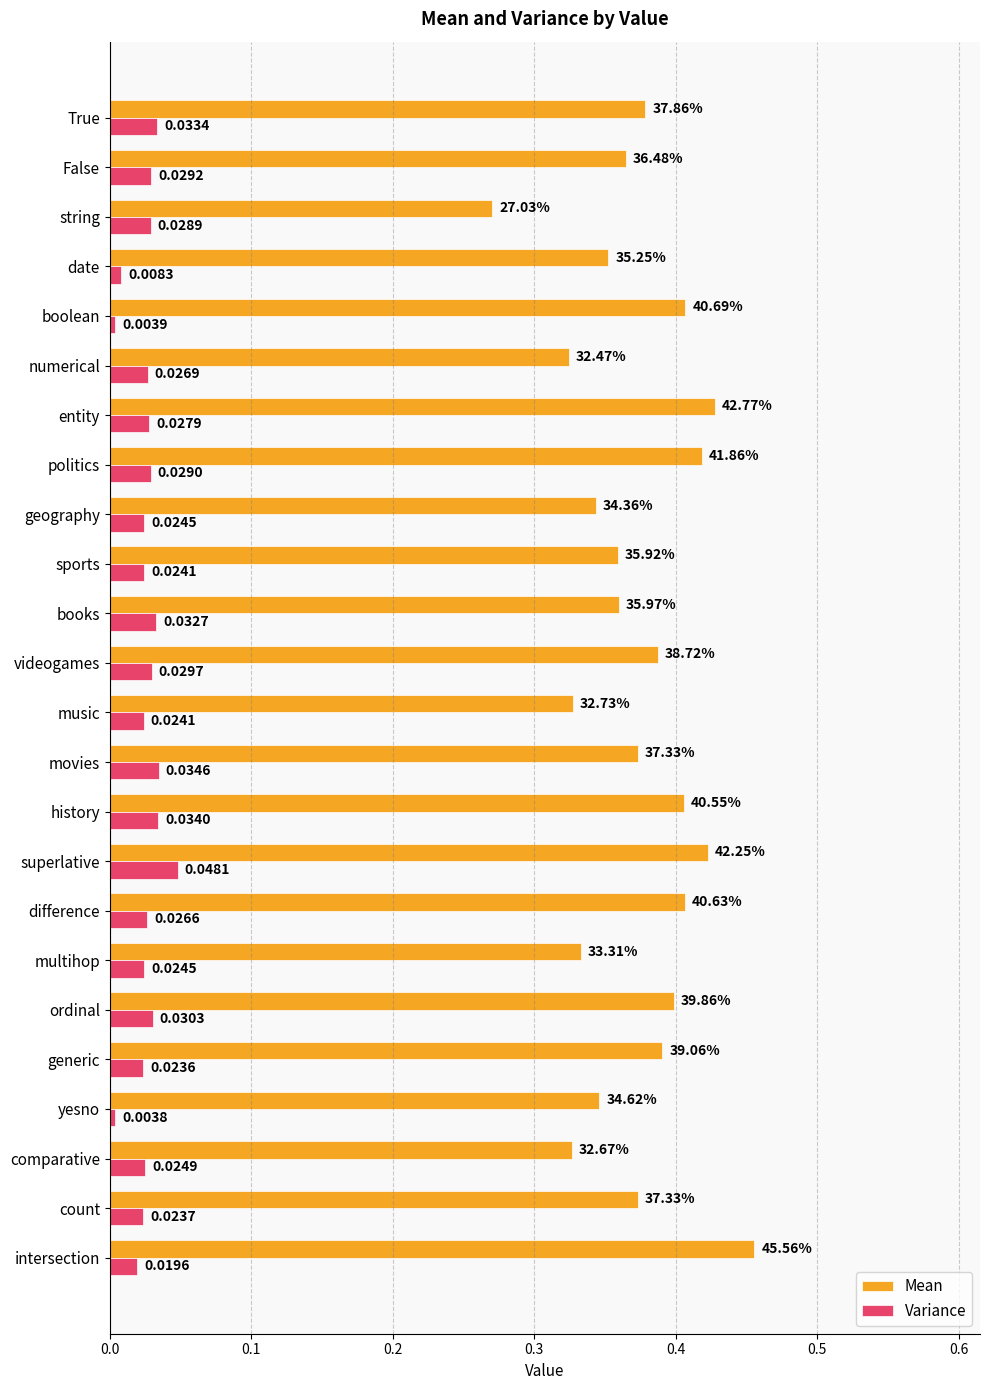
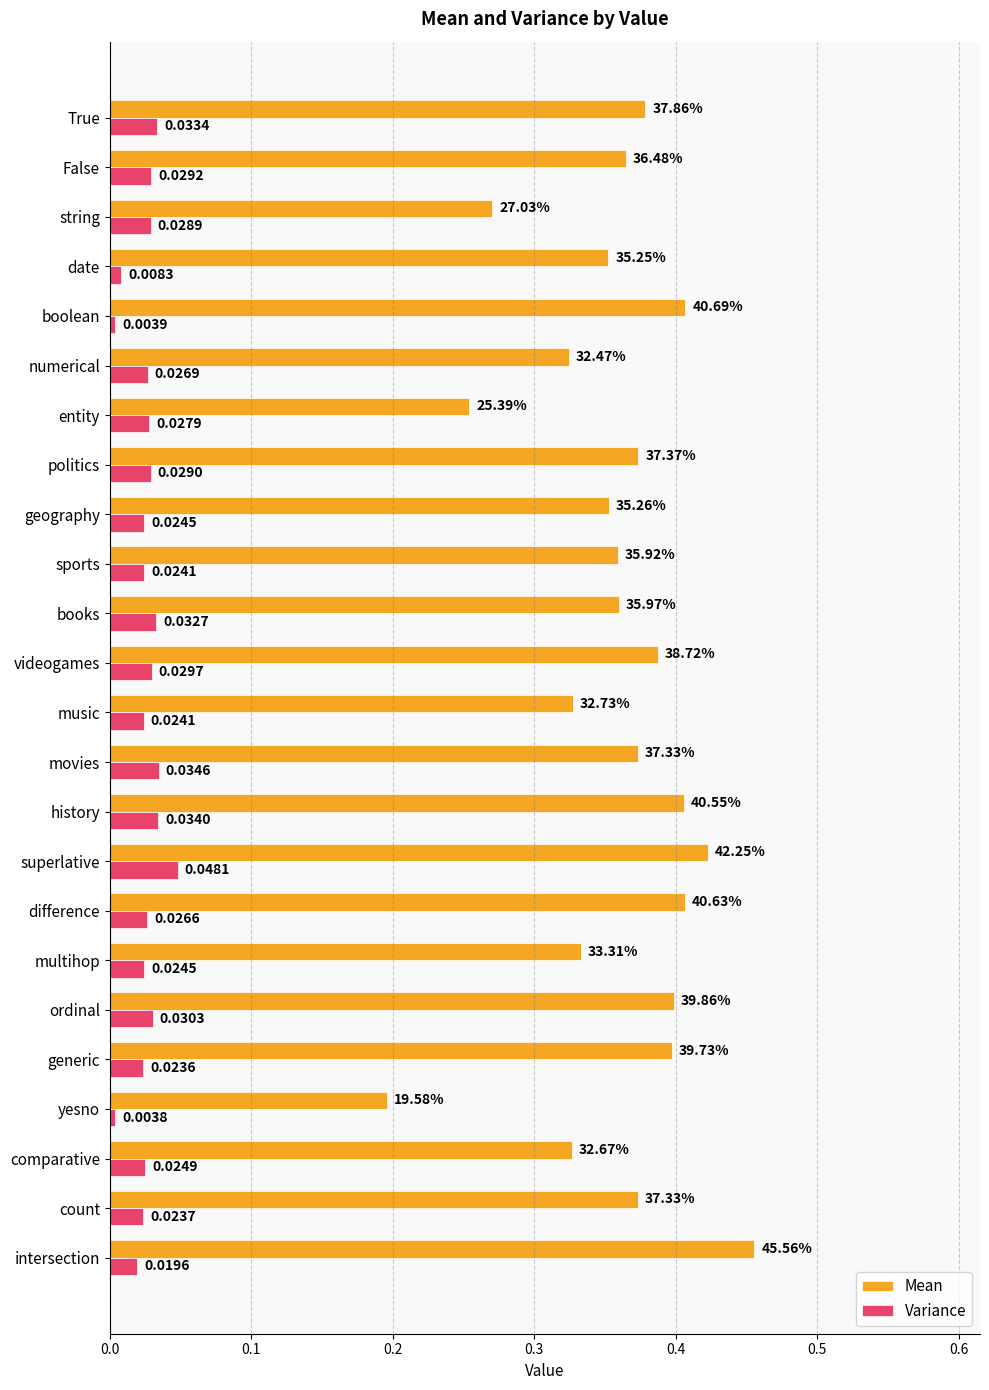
  {
    "Mean": {
      "True": "37.86%",
      "False": "36.48%",
      "string": "27.03%",
      "date": "35.25%",
      "boolean": "40.69%",
      "numerical": "32.47%",
-     "entity": "42.77%",
-     "politics": "41.86%",
-     "geography": "34.36%",
+     "entity": "25.39%",
+     "politics": "37.37%",
+     "geography": "35.26%",
      "sports": "35.92%",
      "books": "35.97%",
      "videogames": "38.72%",
      "music": "32.73%",
      "movies": "37.33%",
      "history": "40.55%",
      "superlative": "42.25%",
      "difference": "40.63%",
      "multihop": "33.31%",
      "ordinal": "39.86%",
-     "generic": "39.06%",
-     "yesno": "34.62%",
+     "generic": "39.73%",
+     "yesno": "19.58%",
      "comparative": "32.67%",
      "count": "37.33%",
      "intersection": "45.56%"
    },
    "Variance": {
      "True": "0.0334",
      "False": "0.0292",
      "string": "0.0289",
      "date": "0.0083",
      "boolean": "0.0039",
      "numerical": "0.0269",
      "entity": "0.0279",
      "politics": "0.0290",
      "geography": "0.0245",
      "sports": "0.0241",
      "books": "0.0327",
      "videogames": "0.0297",
      "music": "0.0241",
      "movies": "0.0346",
      "history": "0.0340",
      "superlative": "0.0481",
      "difference": "0.0266",
      "multihop": "0.0245",
      "ordinal": "0.0303",
      "generic": "0.0236",
      "yesno": "0.0038",
      "comparative": "0.0249",
      "count": "0.0237",
      "intersection": "0.0196"
    }
  }
